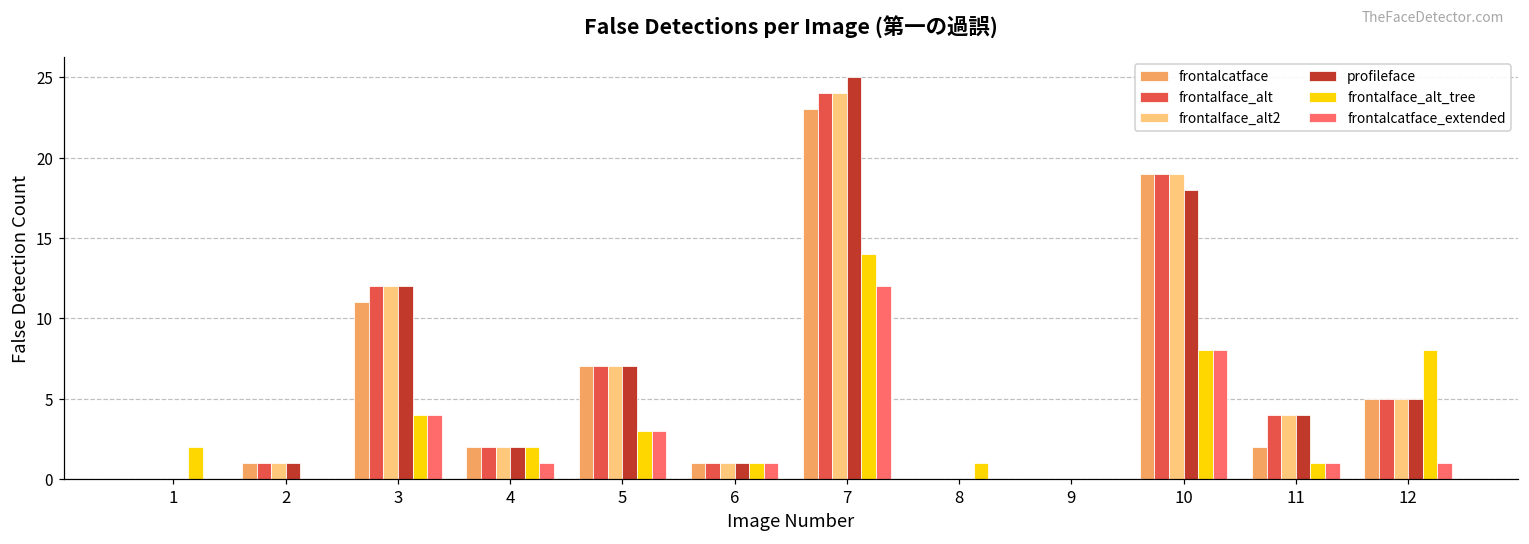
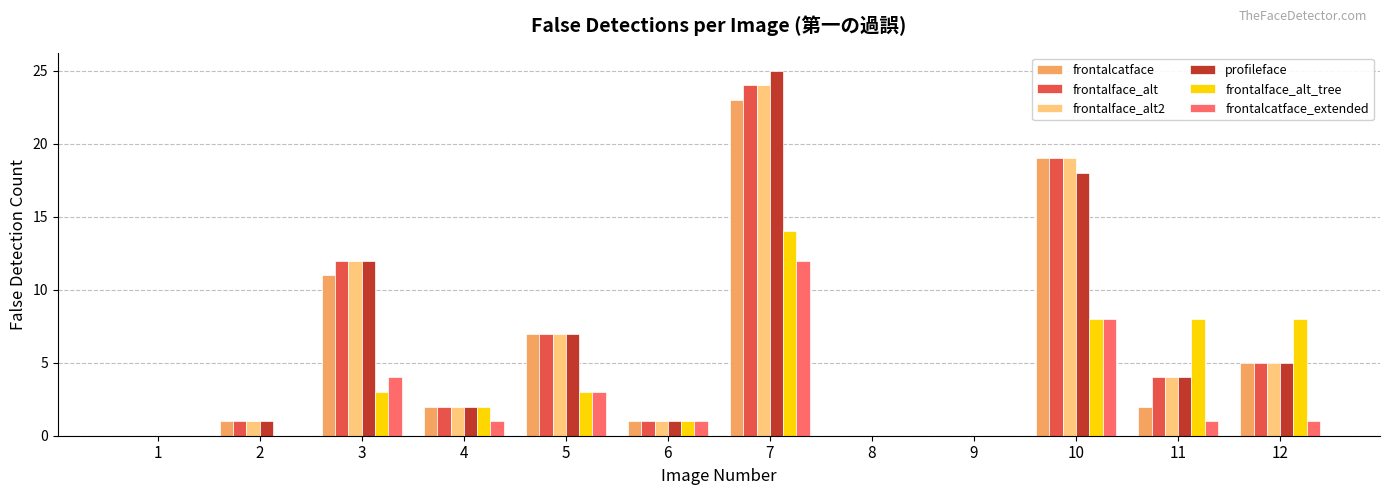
  {
    "frontalface_alt_tree": {
-     "1": 2,
+     "1": 0,
      "2": 0,
-     "3": 4,
+     "3": 3,
      "4": 2,
      "5": 3,
      "6": 1,
      "7": 14,
-     "8": 1,
+     "8": 0,
      "9": 0,
      "10": 8,
-     "11": 1,
+     "11": 8,
      "12": 8
    }
  }
